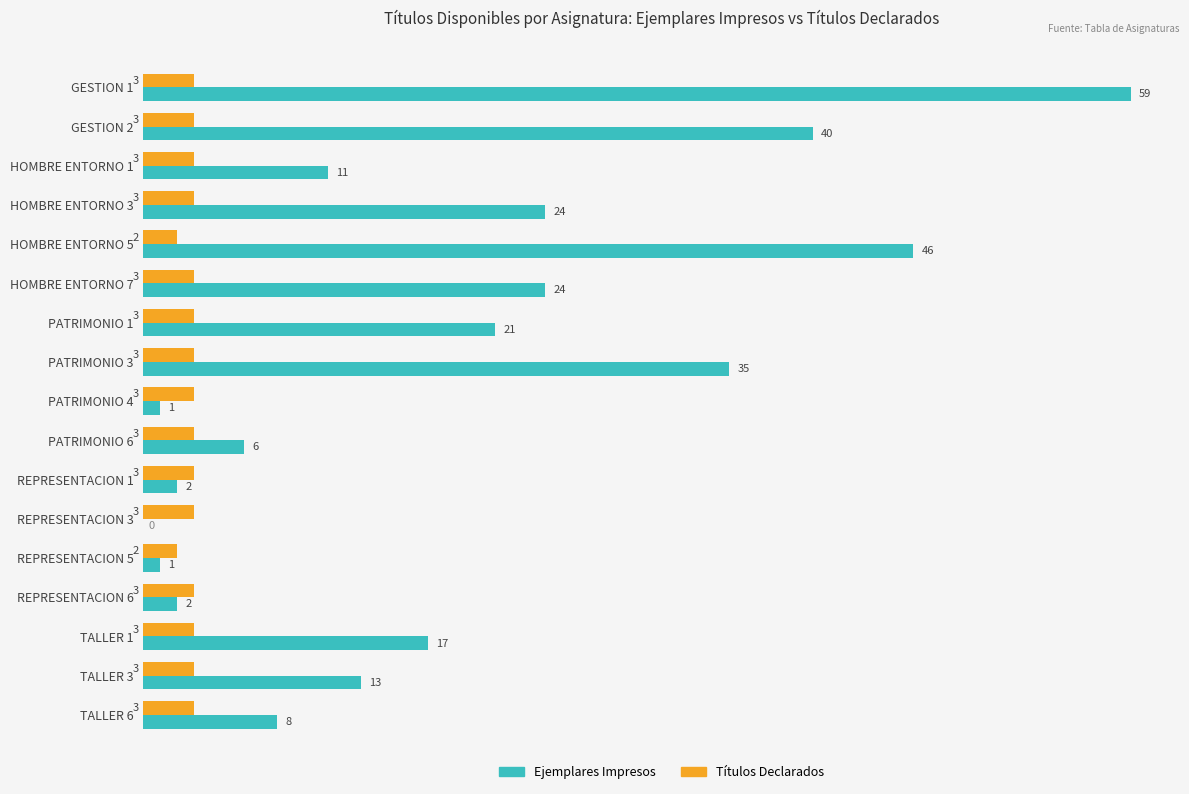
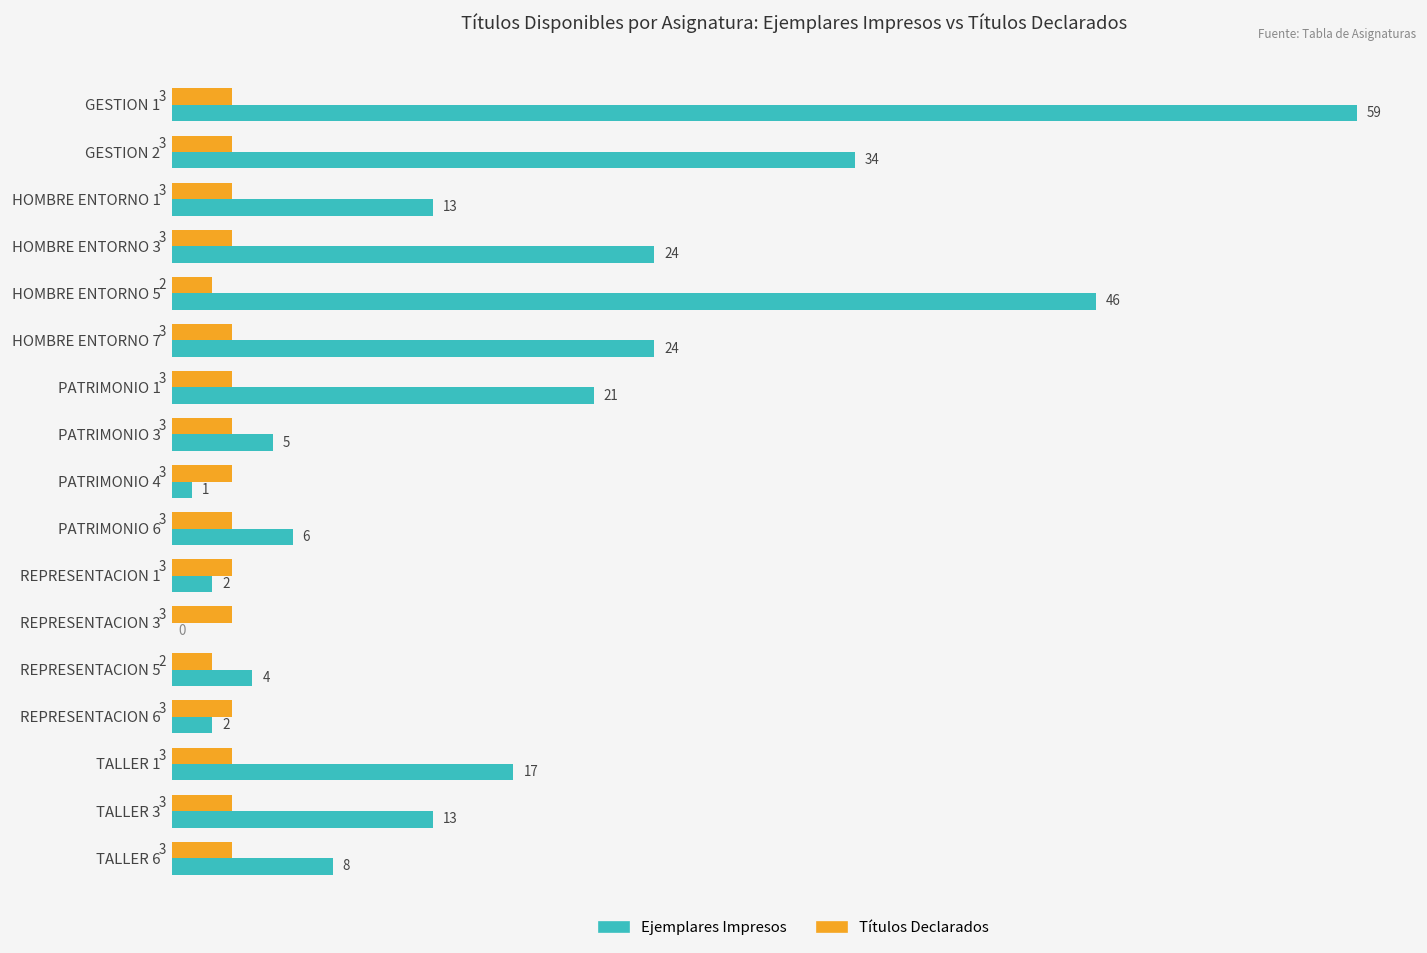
  {
    "Ejemplares Impresos": {
      "GESTION 1": 59,
-     "GESTION 2": 40,
-     "HOMBRE ENTORNO 1": 11,
+     "GESTION 2": 34,
+     "HOMBRE ENTORNO 1": 13,
      "HOMBRE ENTORNO 3": 24,
      "HOMBRE ENTORNO 5": 46,
      "HOMBRE ENTORNO 7": 24,
      "PATRIMONIO 1": 21,
-     "PATRIMONIO 3": 35,
+     "PATRIMONIO 3": 5,
      "PATRIMONIO 4": 1,
      "PATRIMONIO 6": 6,
      "REPRESENTACION 1": 2,
      "REPRESENTACION 3": 0,
-     "REPRESENTACION 5": 1,
+     "REPRESENTACION 5": 4,
      "REPRESENTACION 6": 2,
      "TALLER 1": 17,
      "TALLER 3": 13,
      "TALLER 6": 8
    }
  }
